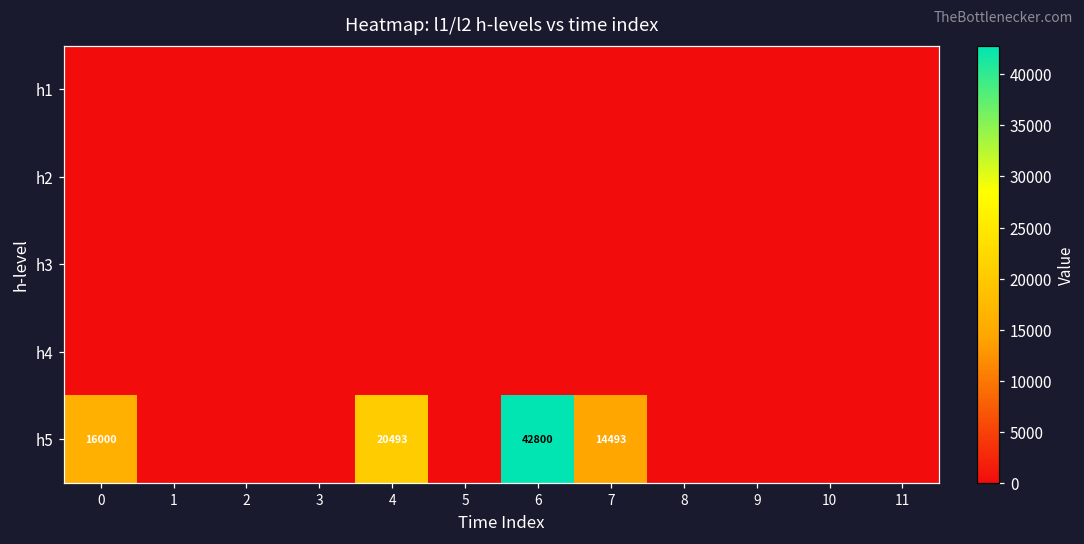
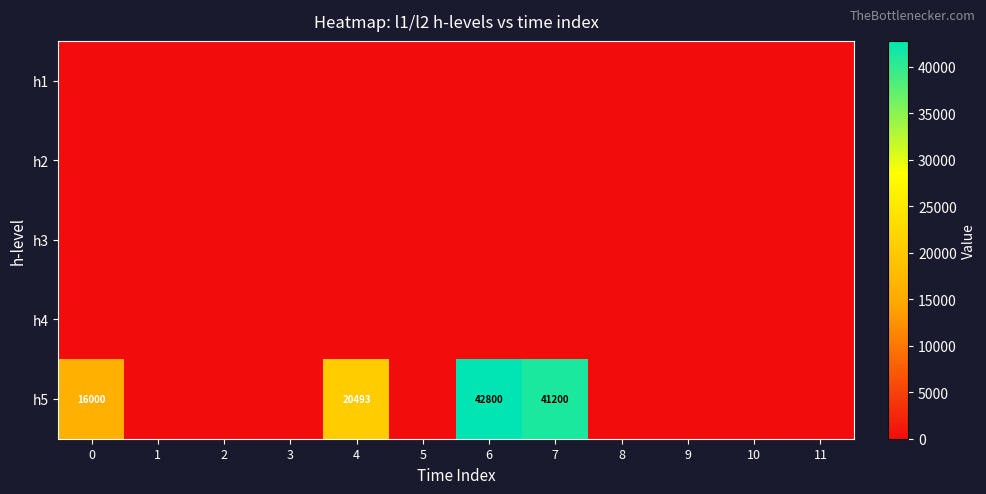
  {
    "h5": {
      "0": 16000,
      "4": 20493,
      "6": 42800,
-     "7": 14493
+     "7": 41200
    }
  }
